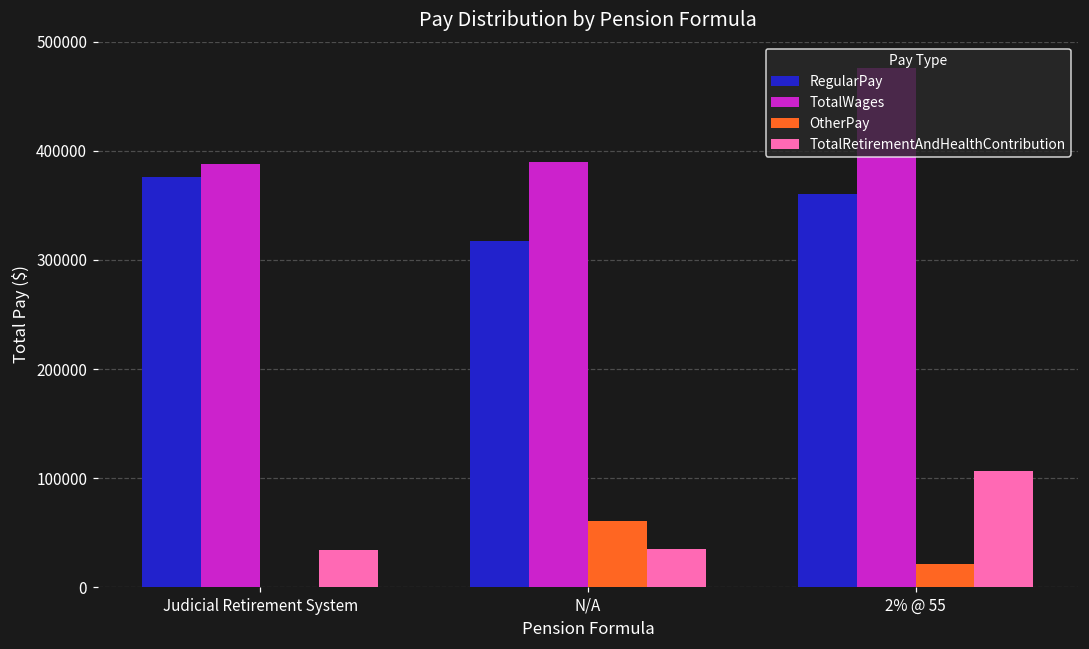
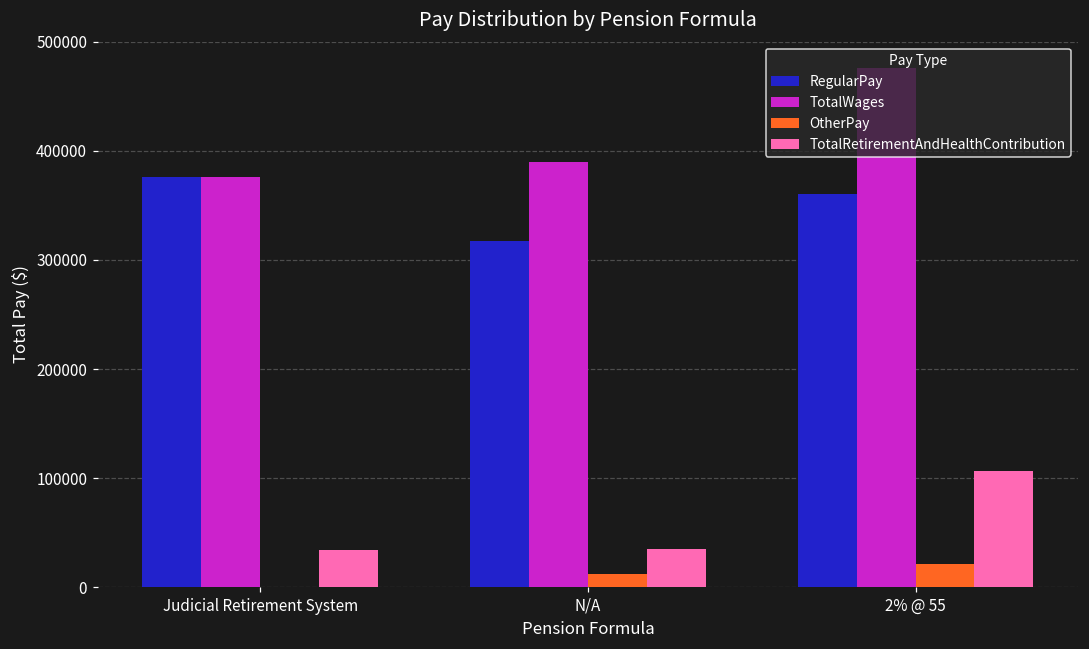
  {
    "RegularPay": {
      "Judicial Retirement System": 380000,
      "N/A": 320000,
      "2% @ 55": 360000
    },
    "TotalWages": {
-     "Judicial Retirement System": 390000,
+     "Judicial Retirement System": 380000,
      "N/A": 390000
    },
    "OtherPay": {
      "Judicial Retirement System": 0,
-     "N/A": 60000,
+     "N/A": 10000,
      "2% @ 55": 20000
    },
    "TotalRetirementAndHealthContribution": {
      "Judicial Retirement System": 30000,
      "N/A": 40000,
      "2% @ 55": 110000
    }
  }
